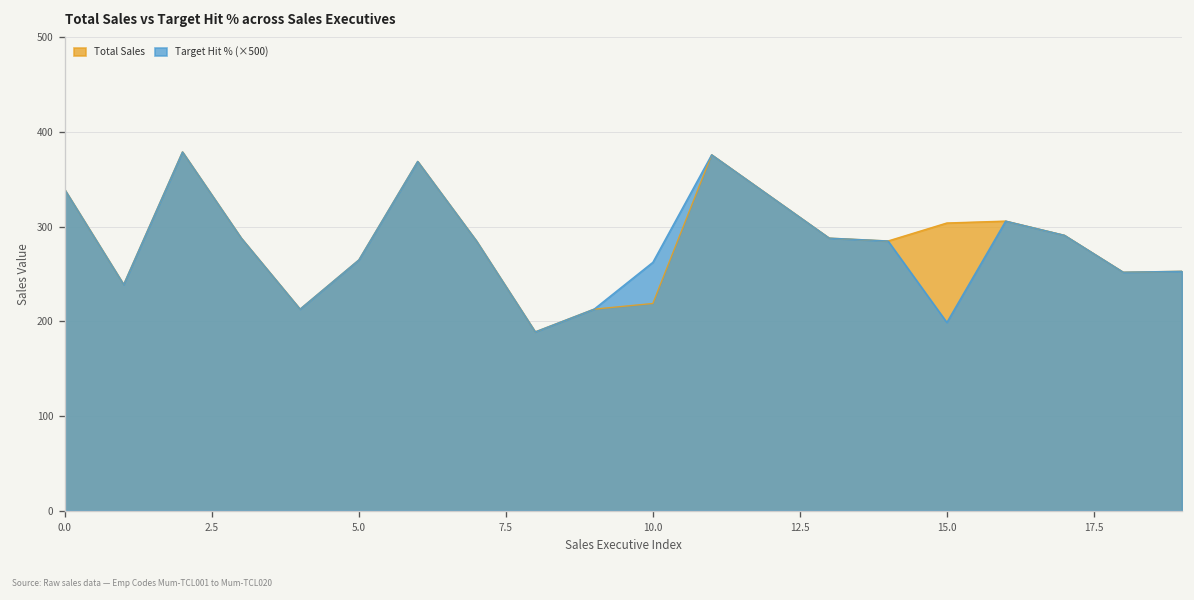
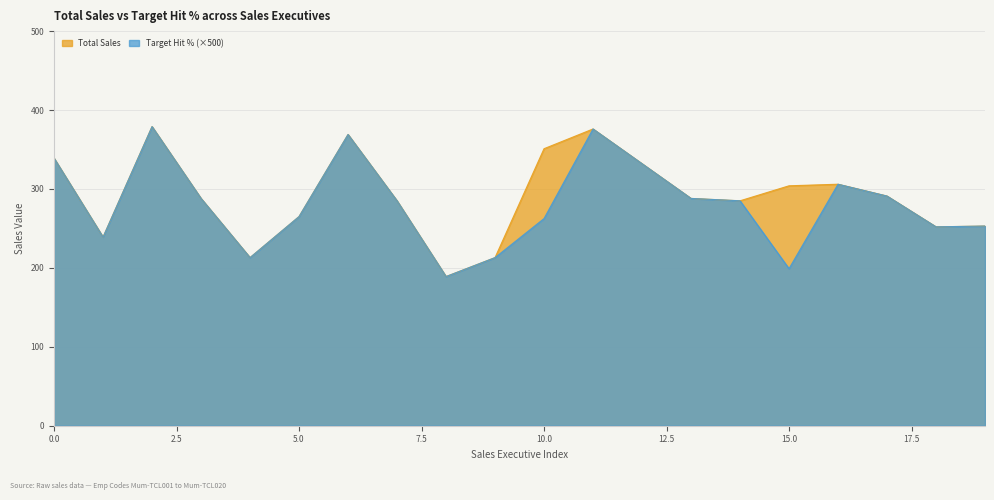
  {
    "Total Sales": {
-     "10.0": 220,
+     "10.0": 350,
      "15.0": 300
    },
    "Target Hit % (×500)": {
      "10.0": 260,
      "15.0": 200
    }
  }
